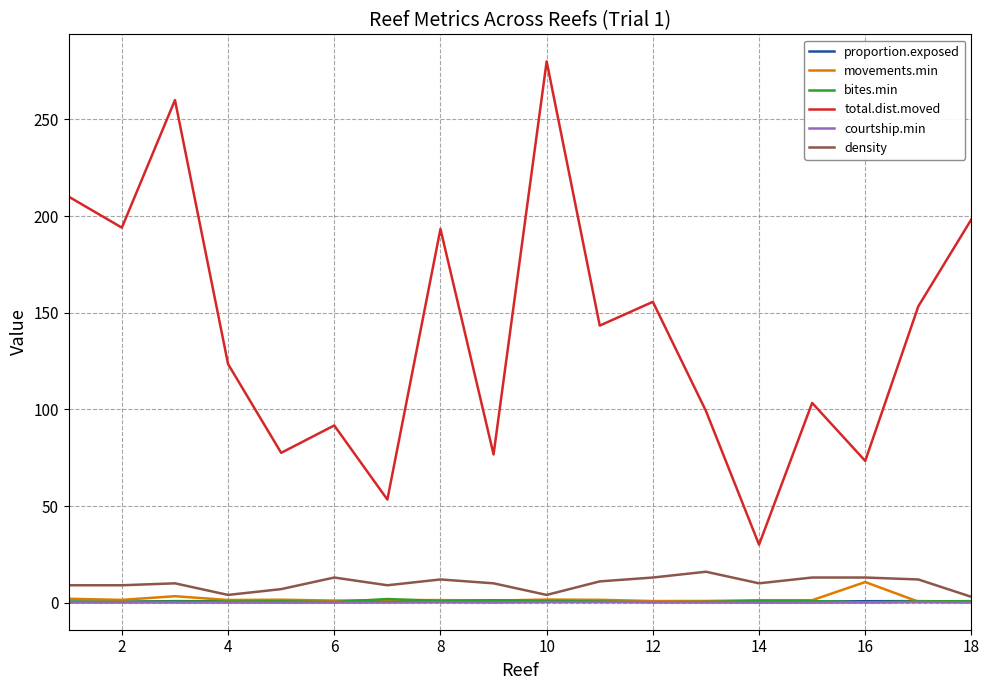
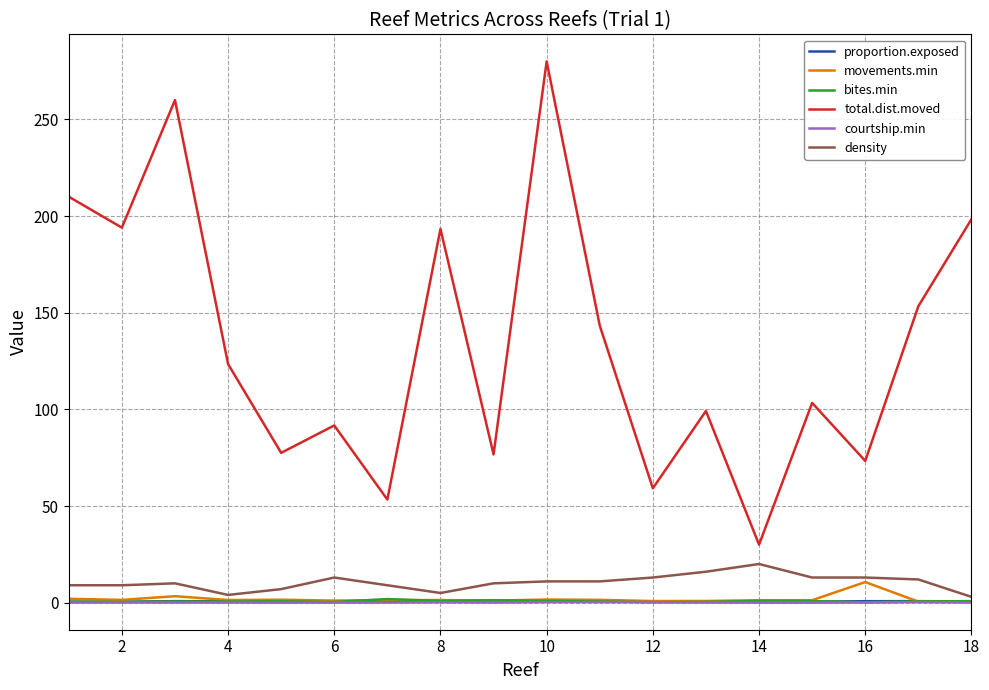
  {
    "movements.min": {
      "16": 11
    },
    "total.dist.moved": {
      "2": 194,
      "4": 123,
      "6": 92,
      "8": 193,
      "10": 280,
-     "12": 156,
+     "12": 59,
      "14": 30,
      "16": 73,
      "18": 198
    },
    "density": {
      "2": 9,
      "4": 4,
      "6": 13,
-     "8": 12,
-     "10": 4,
+     "8": 5,
+     "10": 11,
      "12": 13,
-     "14": 10,
+     "14": 20,
      "16": 13,
      "18": 3
    }
  }
